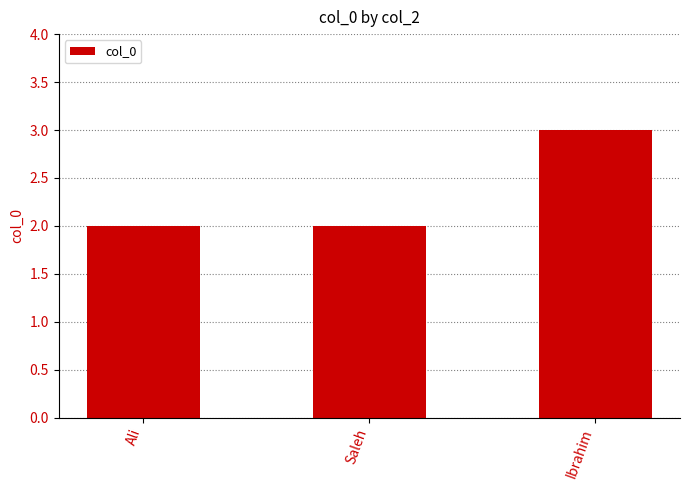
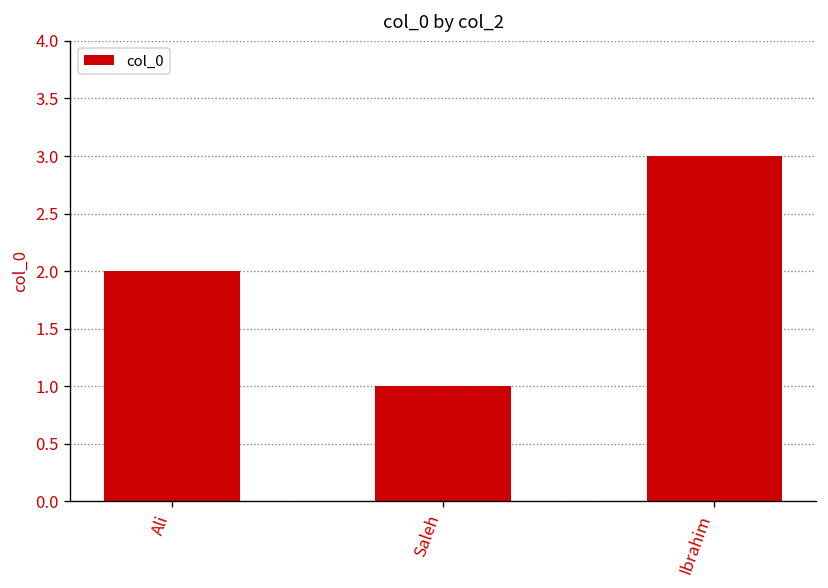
  {
    "Ali": 2,
-   "Saleh": 2,
+   "Saleh": 1,
    "Ibrahim": 3
  }
